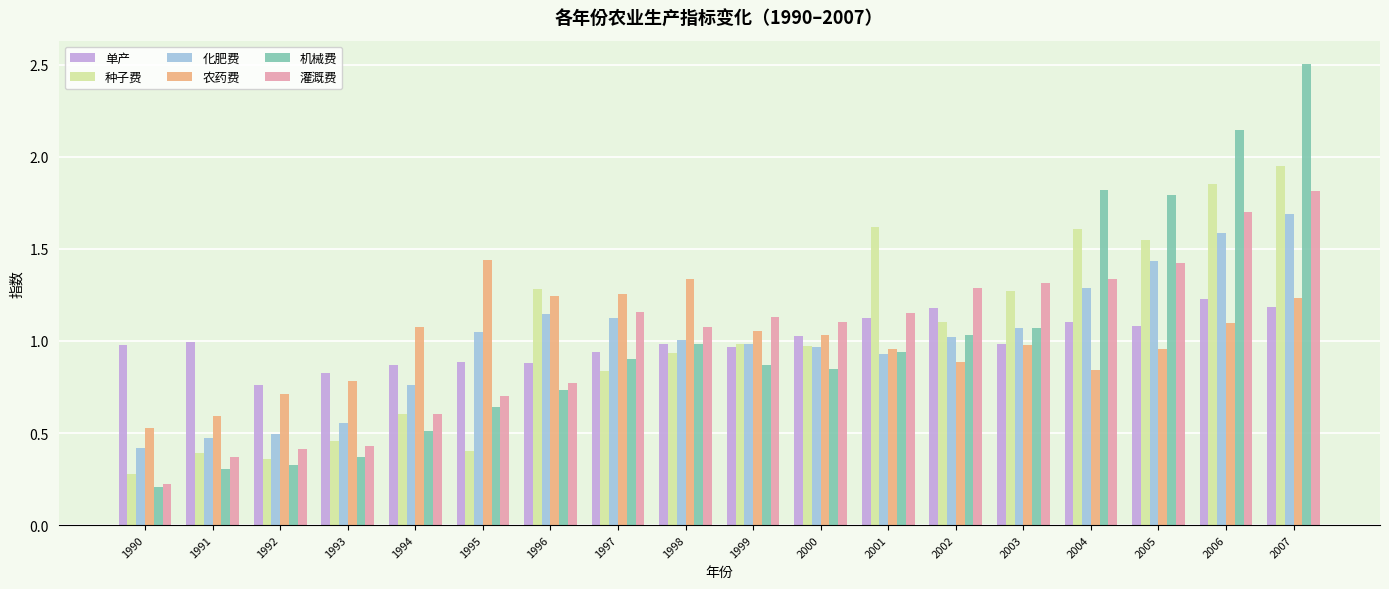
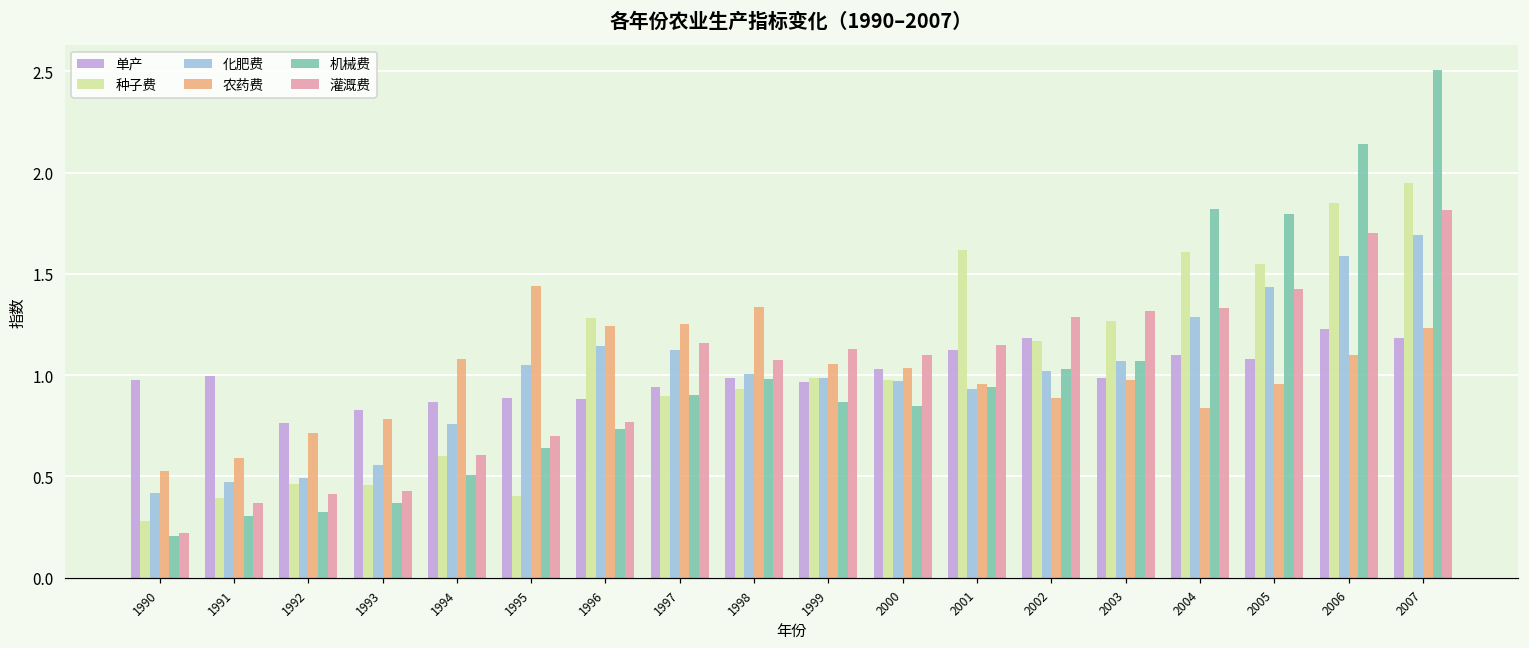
  {
    "种子费": {
      "1990": 0.28,
      "1991": 0.39,
-     "1992": 0.36,
+     "1992": 0.46,
      "1993": 0.46,
      "1994": 0.60,
      "1995": 0.40,
      "1996": 1.28,
-     "1997": 0.84,
+     "1997": 0.90,
      "1998": 0.93,
      "1999": 0.99,
      "2000": 0.97,
      "2001": 1.62,
-     "2002": 1.10,
+     "2002": 1.17,
      "2003": 1.27,
      "2004": 1.61,
      "2005": 1.55,
      "2006": 1.85,
      "2007": 1.95
    }
  }
